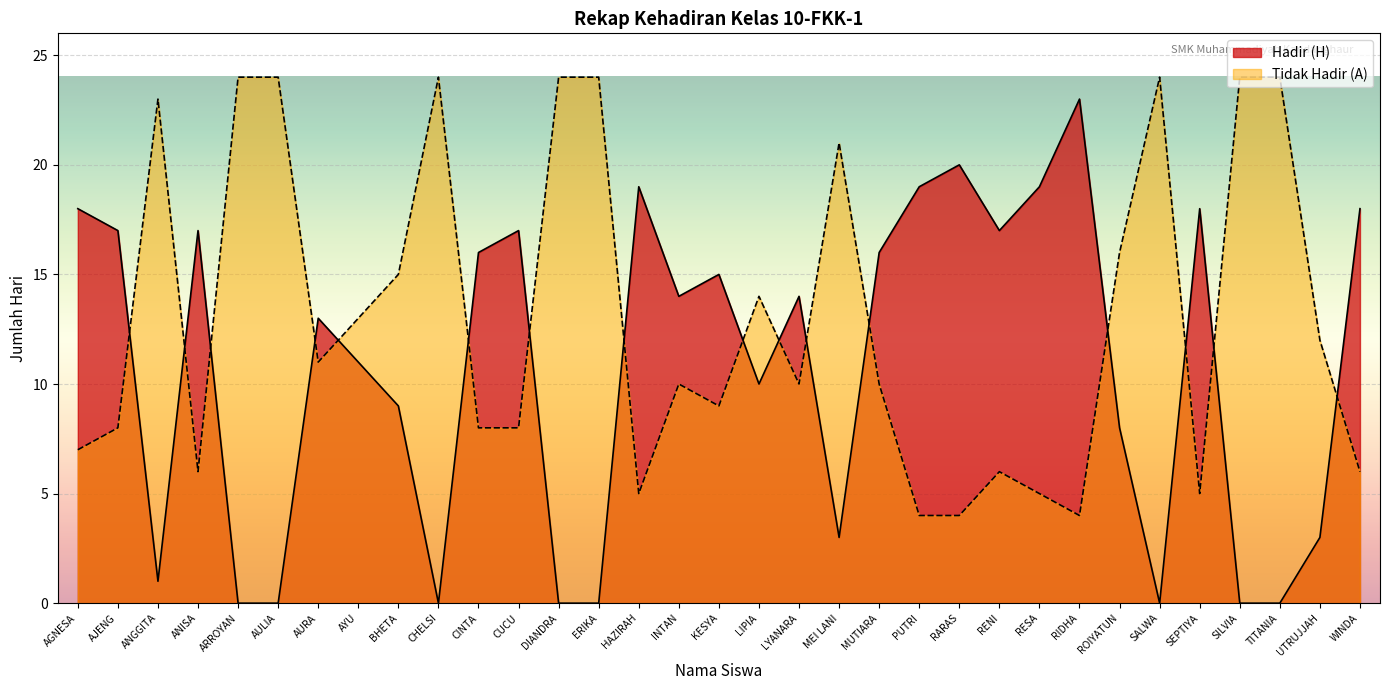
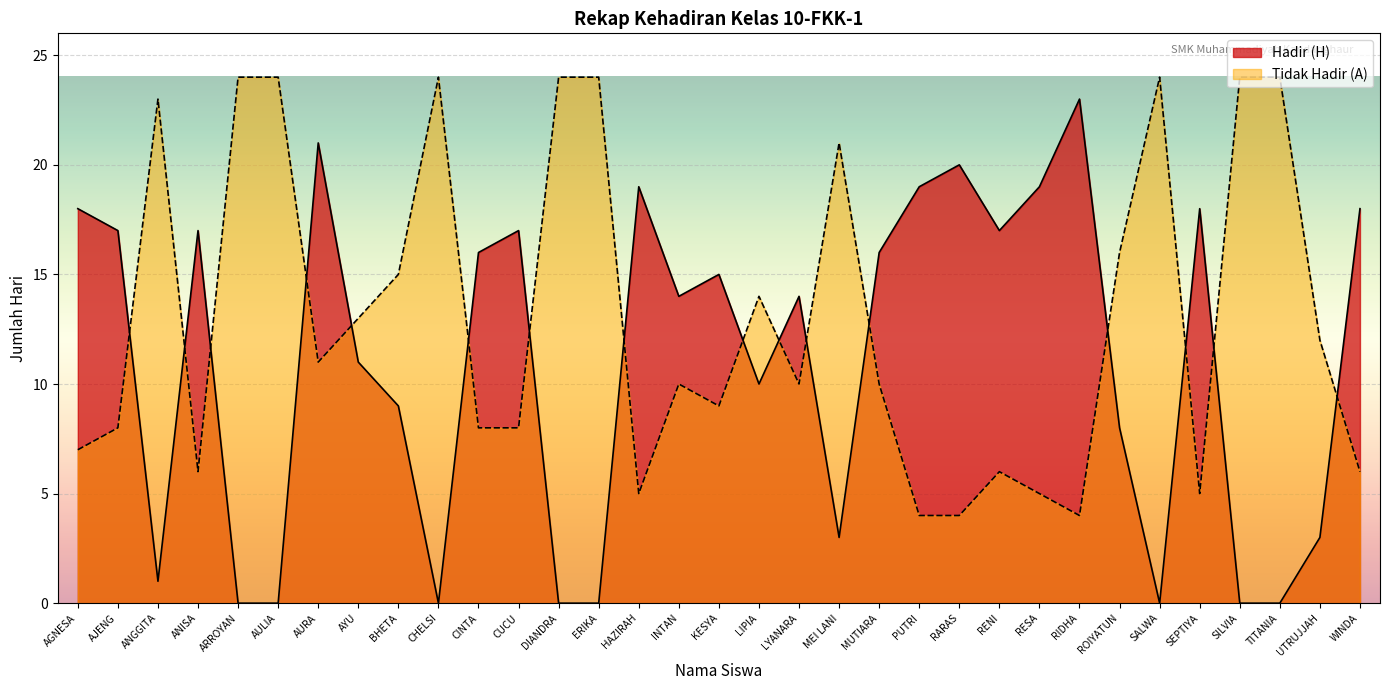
  {
    "Hadir (H)": {
      "AGNESA": 18,
      "AJENG": 17,
      "ANGGITA": 1,
      "ANISA": 17,
      "ARROYAN": 0,
      "AULIA": 0,
-     "AURA": 13,
+     "AURA": 21,
      "AYU": 11,
      "BHETA": 9,
      "CHELSI": 0,
      "CINTA": 16,
      "CUCU": 17,
      "DIANDRA": 0,
      "ERIKA": 0,
      "HAZIRAH": 19,
      "INTAN": 14,
      "KESYA": 15,
      "LIPIA": 10,
      "LYANARA": 14,
      "MEI LANI": 3,
      "MUTIARA": 16,
      "PUTRI": 19,
      "RARAS": 20,
      "RENI": 17,
      "RESA": 19,
      "RIDHA": 23,
      "ROIYATUN": 8,
      "SALWA": 0,
      "SEPTIYA": 18,
      "SILVIA": 0,
      "TITANIA": 0,
      "UTRUJJAH": 3,
      "WINDA": 18
    },
    "Tidak Hadir (A)": {
      "AGNESA": 7,
      "AJENG": 8,
      "ANGGITA": 23,
      "ANISA": 6,
      "ARROYAN": 24,
      "AULIA": 24,
      "AURA": 11,
      "AYU": 13,
      "BHETA": 15,
      "CHELSI": 24,
      "CINTA": 8,
      "CUCU": 8,
      "DIANDRA": 24,
      "ERIKA": 24,
      "HAZIRAH": 5,
      "INTAN": 10,
      "KESYA": 9,
      "LIPIA": 14,
      "LYANARA": 10,
      "MEI LANI": 21,
      "MUTIARA": 10,
      "PUTRI": 4,
      "RARAS": 4,
      "RENI": 6,
      "RESA": 5,
      "RIDHA": 4,
      "ROIYATUN": 16,
      "SALWA": 24,
      "SEPTIYA": 5,
      "UTRUJJAH": 12,
      "WINDA": 6
    }
  }
